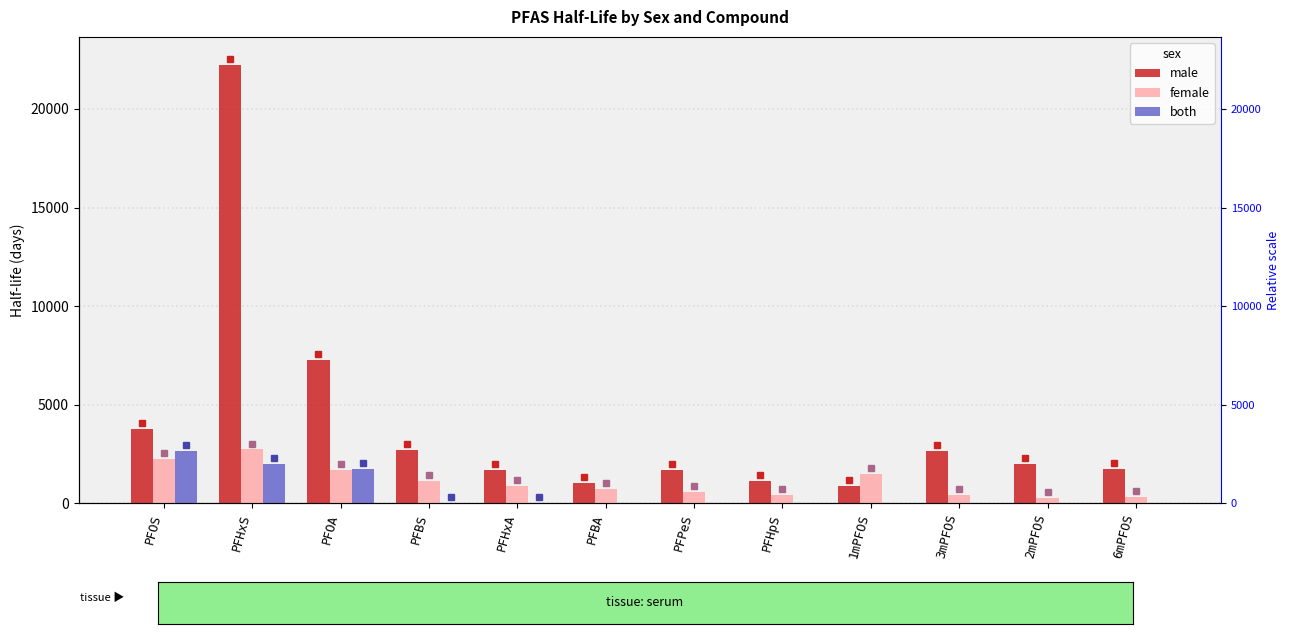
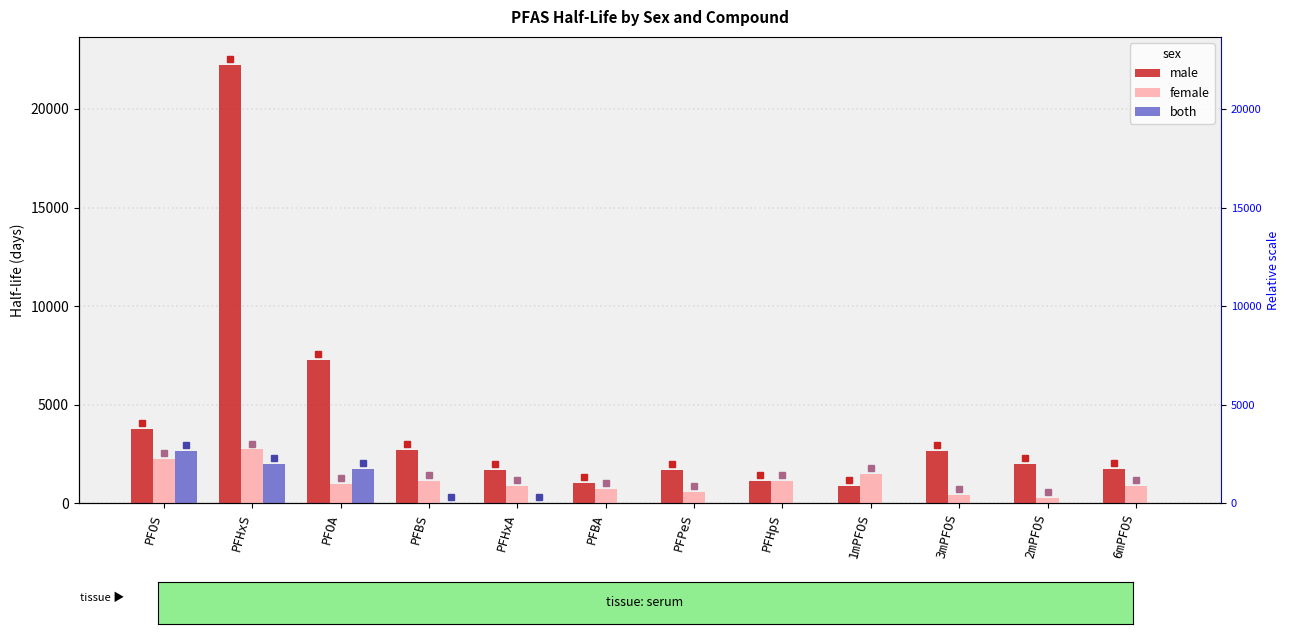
  {
    "female": {
      "PFOS": 2200,
      "PFHxS": 2700,
-     "PFOA": 1700,
+     "PFOA": 1000,
      "PFBS": 1100,
      "PFHxA": 900,
      "PFBA": 700,
      "PFPeS": 600,
-     "PFHpS": 400,
+     "PFHpS": 1100,
      "1mPFOS": 1500,
      "3mPFOS": 400,
      "2mPFOS": 300,
-     "6mPFOS": 300
+     "6mPFOS": 900
    }
  }
